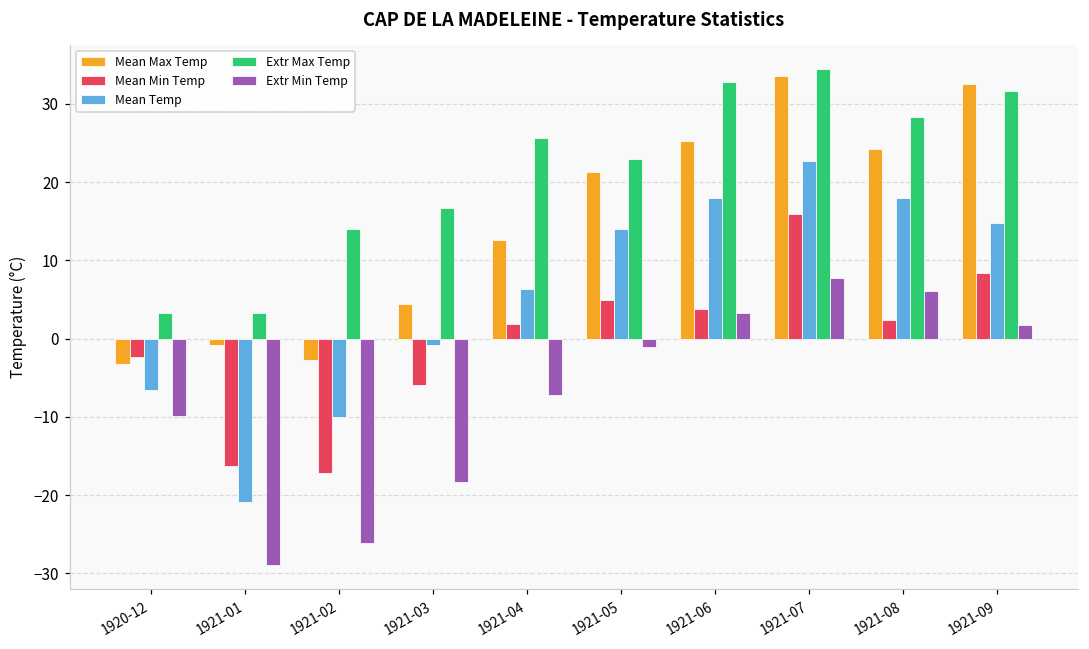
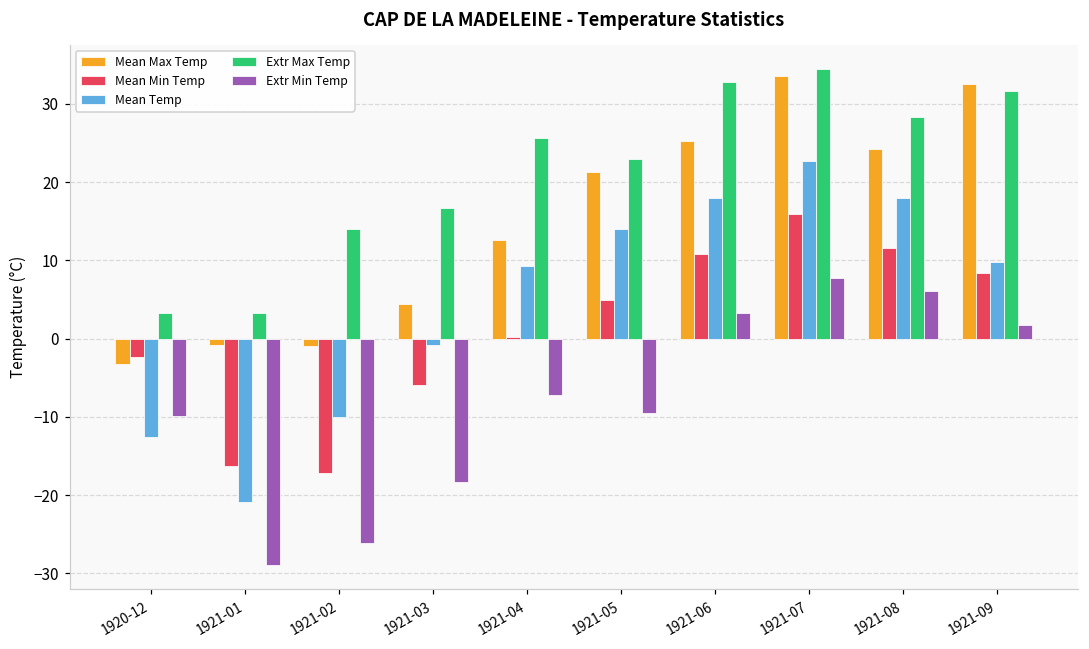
  {
    "Mean Max Temp": {
      "1920-12": -3,
      "1921-01": -1,
-     "1921-02": -3,
+     "1921-02": -1,
      "1921-03": 4,
      "1921-04": 13,
      "1921-05": 21,
      "1921-06": 25,
      "1921-07": 34,
      "1921-08": 24,
      "1921-09": 33
    },
    "Mean Min Temp": {
      "1920-12": -2,
      "1921-01": -16,
      "1921-02": -17,
      "1921-03": -6,
-     "1921-04": 2,
+     "1921-04": 0,
      "1921-05": 5,
-     "1921-06": 4,
+     "1921-06": 11,
      "1921-07": 16,
-     "1921-08": 2,
+     "1921-08": 12,
      "1921-09": 8
    },
    "Mean Temp": {
-     "1920-12": -7,
+     "1920-12": -13,
      "1921-01": -21,
      "1921-02": -10,
      "1921-03": -1,
-     "1921-04": 6,
+     "1921-04": 9,
      "1921-05": 14,
      "1921-06": 18,
      "1921-07": 23,
      "1921-08": 18,
-     "1921-09": 15
+     "1921-09": 10
    },
    "Extr Max Temp": {
      "1920-12": 3,
      "1921-01": 3,
      "1921-02": 14,
      "1921-03": 17,
      "1921-04": 26,
      "1921-05": 23,
      "1921-06": 33,
      "1921-07": 34,
      "1921-08": 28,
      "1921-09": 32
    },
    "Extr Min Temp": {
      "1920-12": -10,
      "1921-01": -29,
      "1921-02": -26,
      "1921-03": -18,
      "1921-04": -7,
-     "1921-05": -1,
+     "1921-05": -10,
      "1921-06": 3,
      "1921-07": 8,
      "1921-08": 6,
      "1921-09": 2
    }
  }
